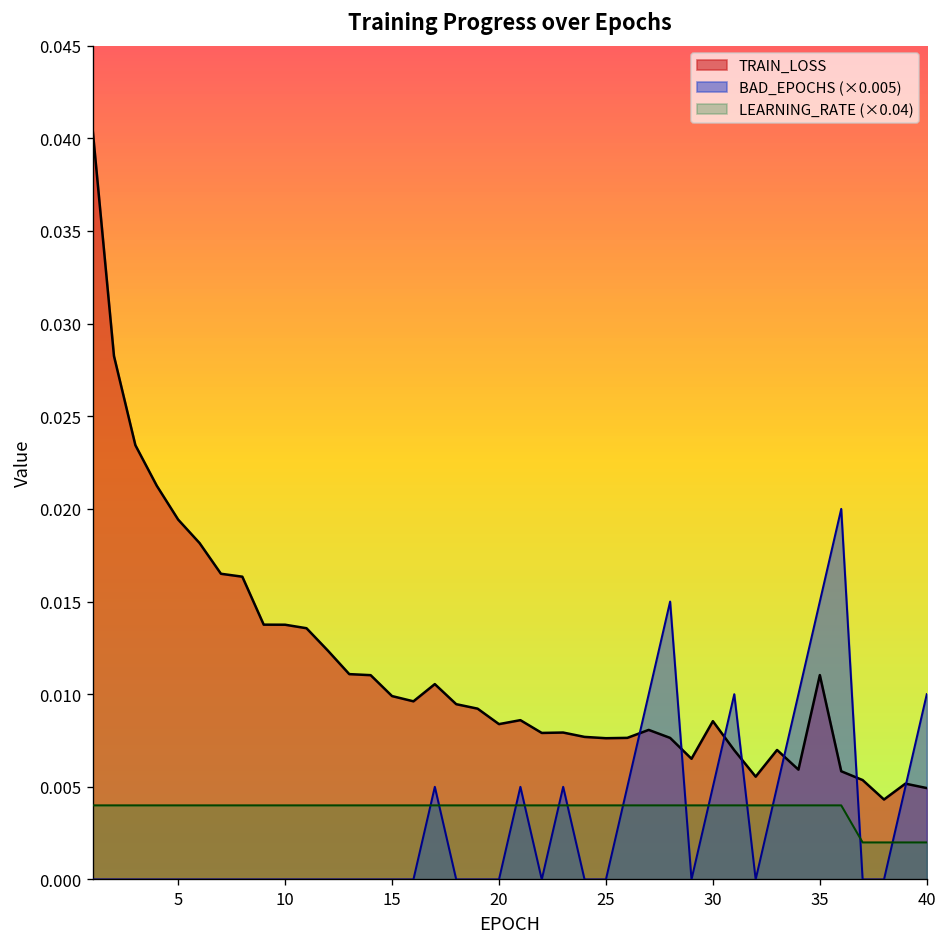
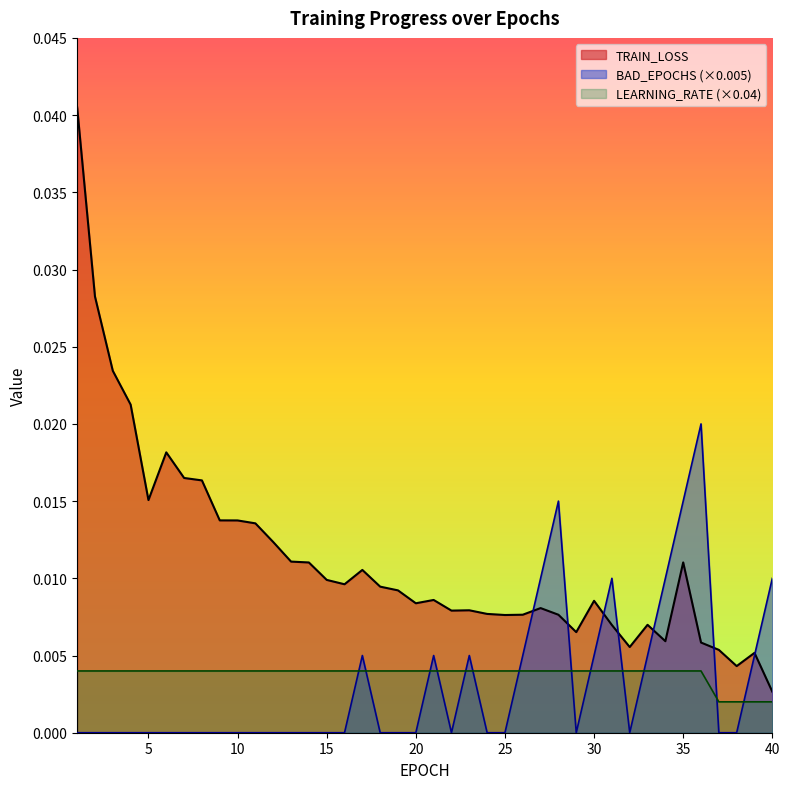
  {
    "TRAIN_LOSS": {
-     "5": 0.0194,
+     "5": 0.0151,
      "10": 0.0137,
      "15": 0.0099,
      "20": 0.0084,
      "25": 0.0076,
      "30": 0.0085,
      "35": 0.0110,
-     "40": 0.0049
+     "40": 0.0027
    },
    "BAD_EPOCHS (×0.005)": {
      "5": 0.0000,
      "10": 0.0000,
      "15": 0.0000,
      "20": 0.0000,
      "25": 0.0000,
      "30": 0.0050,
      "35": 0.0150,
      "40": 0.0100
    },
    "LEARNING_RATE (×0.04)": {
      "5": 0.0040,
      "10": 0.0040,
      "15": 0.0040,
      "20": 0.0040,
      "25": 0.0040,
      "30": 0.0040,
      "35": 0.0040,
      "40": 0.0020
    }
  }
